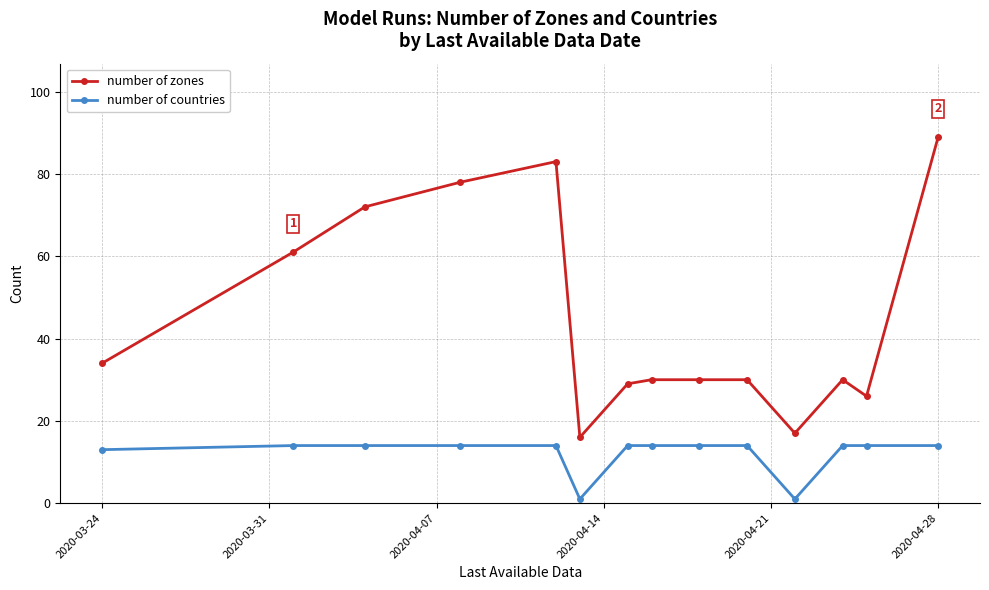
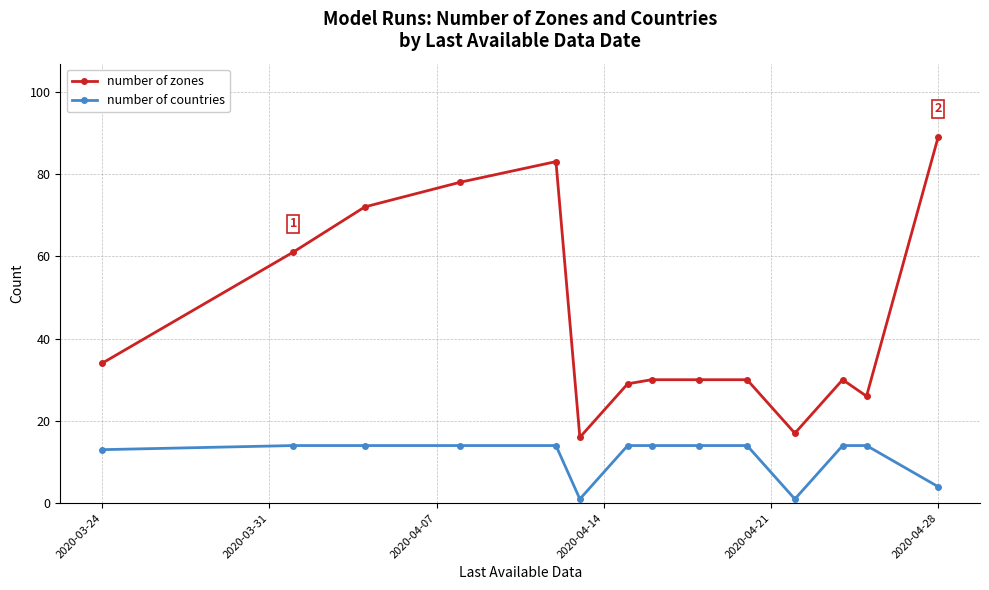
  {
    "number of zones": {
      "2020-03-24": 34
    },
    "number of countries": {
      "2020-03-24": 13,
-     "2020-04-28": 14
+     "2020-04-28": 4
    }
  }
